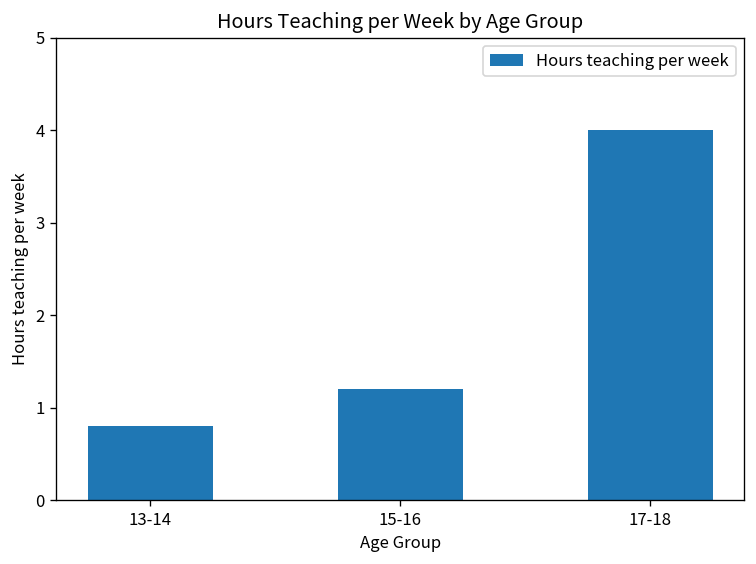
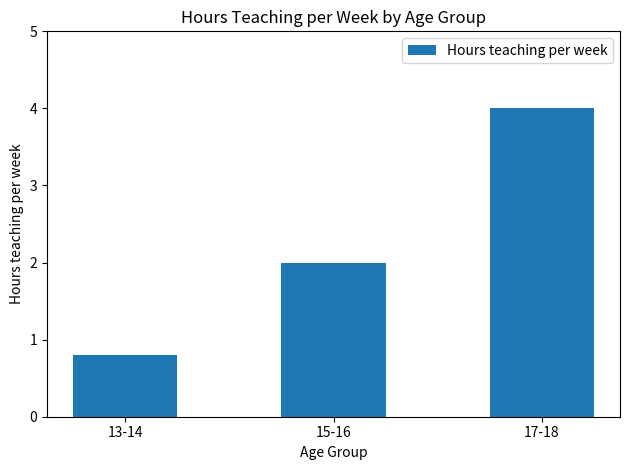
  {
    "13-14": 0.8,
-   "15-16": 1.2,
+   "15-16": 2.0,
    "17-18": 4.0
  }
